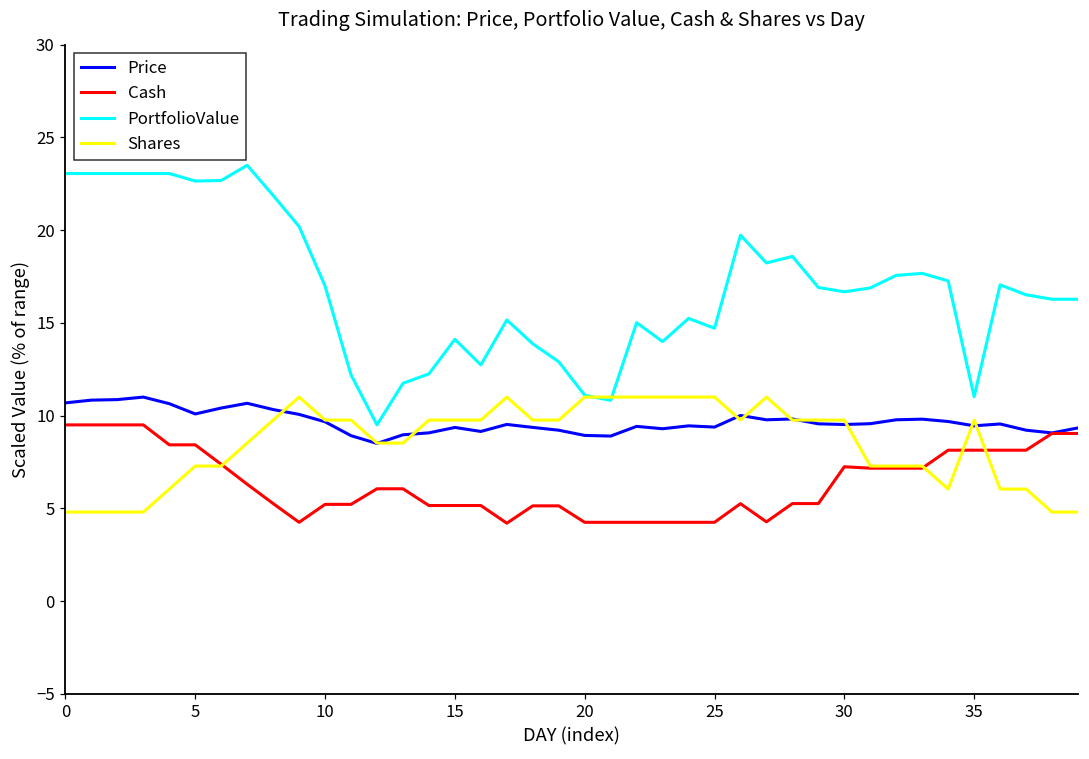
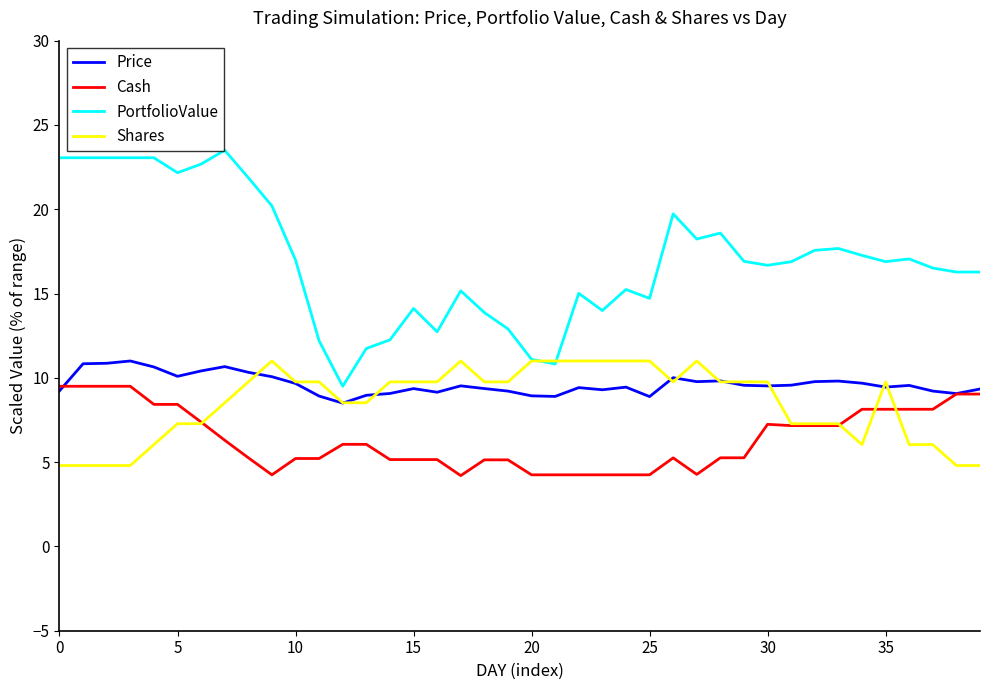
  {
    "Price": {
-     "0": 10.7,
+     "0": 9.2,
      "5": 10.1,
      "15": 9.4,
      "20": 8.9,
-     "25": 9.4,
+     "25": 8.9,
      "30": 9.5,
      "35": 9.5
    },
    "Cash": {
      "0": 9.5,
      "5": 8.4,
      "10": 5.2,
      "15": 5.2,
      "20": 4.2,
      "25": 4.2,
      "30": 7.2,
      "35": 8.1
    },
    "PortfolioValue": {
      "0": 23.1,
-     "5": 22.6,
+     "5": 22.2,
      "10": 17.0,
      "15": 14.1,
      "25": 14.7,
      "30": 16.7,
-     "35": 11.0
+     "35": 16.9
    },
    "Shares": {
      "0": 4.8,
      "5": 7.3,
      "15": 9.8,
      "25": 11.0,
      "30": 9.8,
      "35": 9.8
    }
  }
